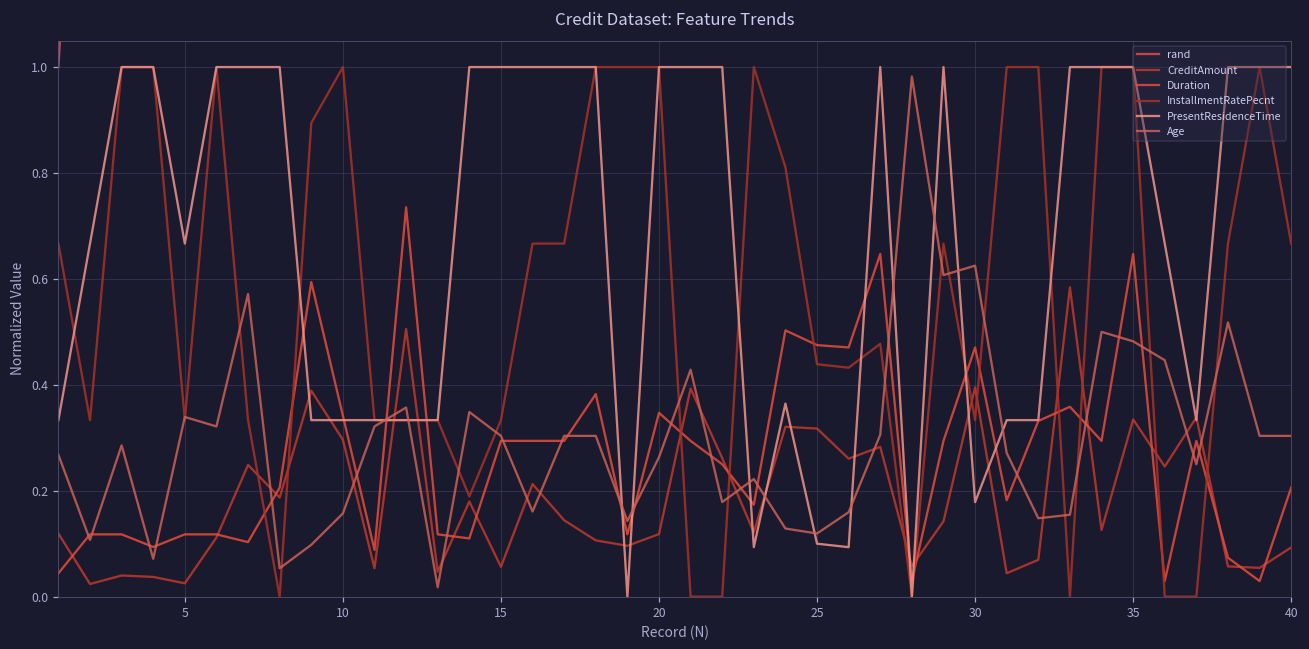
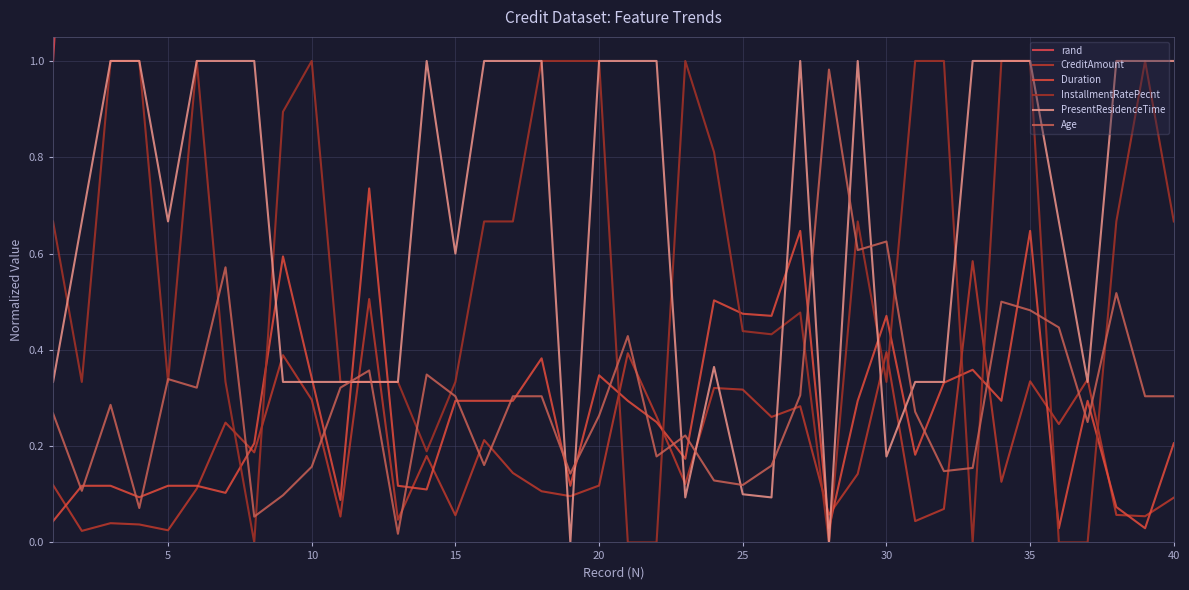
  {
    "PresentResidenceTime": {
      "5": 0.67,
      "10": 0.33,
-     "15": 1.0,
+     "15": 0.6,
      "25": 0.1,
      "30": 0.18,
      "40": 1.0
    }
  }
